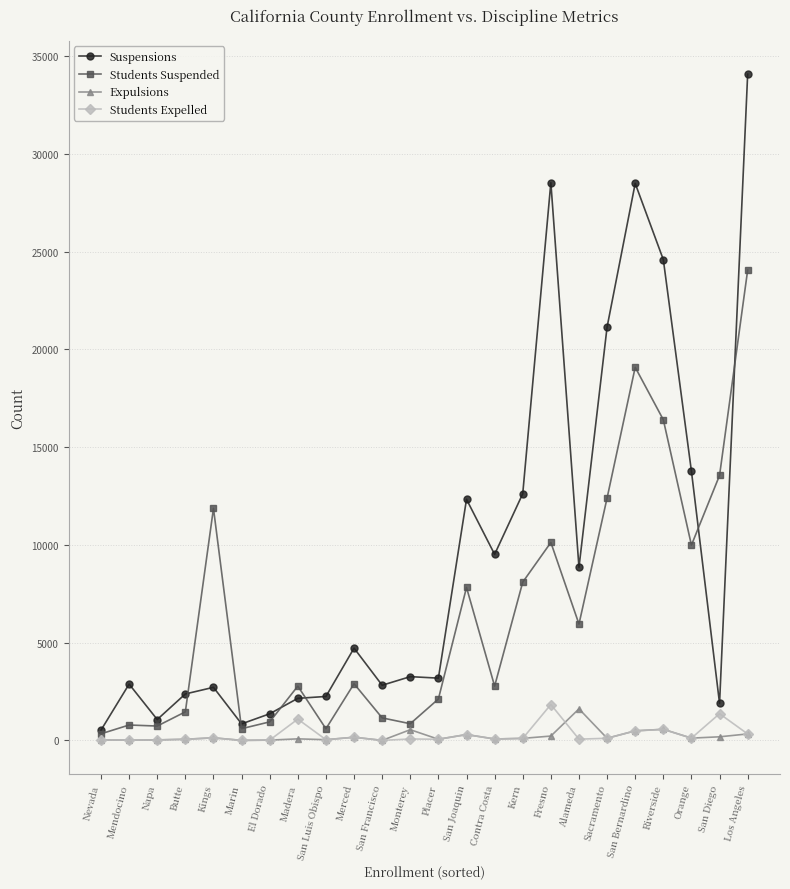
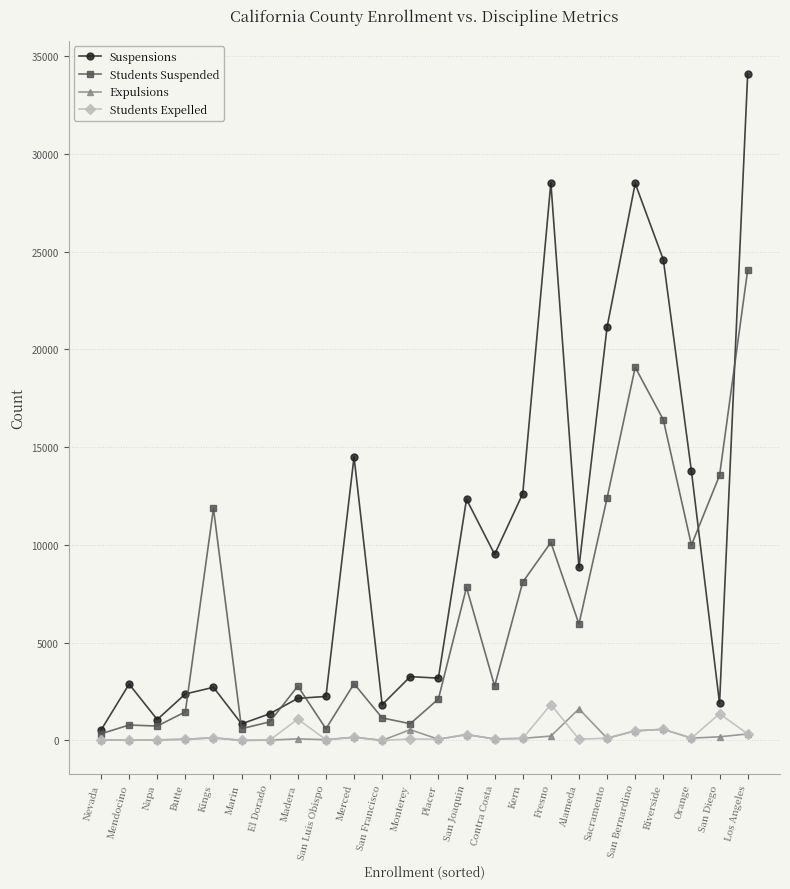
  {
    "Suspensions": {
      "Nevada": 500,
      "Mendocino": 2900,
      "Napa": 1100,
      "Butte": 2400,
      "Kings": 2700,
      "Marin": 800,
      "El Dorado": 1400,
      "Madera": 2200,
      "San Luis Obispo": 2200,
-     "Merced": 4700,
-     "San Francisco": 2800,
+     "Merced": 14500,
+     "San Francisco": 1800,
      "Monterey": 3300,
      "Placer": 3200,
      "San Joaquin": 12300,
      "Contra Costa": 9500,
      "Kern": 12600,
      "Fresno": 28500,
      "Alameda": 8900,
      "Sacramento": 21100,
      "San Bernardino": 28500,
      "Riverside": 24600,
      "Orange": 13800,
      "San Diego": 1900,
      "Los Angeles": 34100
    },
    "Students Suspended": {
      "Nevada": 300,
      "Mendocino": 800,
      "Napa": 700,
      "Butte": 1500,
      "Kings": 11900,
      "Marin": 600,
      "El Dorado": 900,
      "Madera": 2800,
      "San Luis Obispo": 600,
      "Merced": 2900,
      "San Francisco": 1200,
      "Monterey": 900,
      "Placer": 2100,
      "San Joaquin": 7800,
      "Contra Costa": 2800,
      "Kern": 8100,
      "Fresno": 10100,
      "Alameda": 6000,
      "Sacramento": 12400,
      "San Bernardino": 19100,
      "Riverside": 16400,
      "Orange": 10000,
      "San Diego": 13600,
      "Los Angeles": 24100
    },
    "Expulsions": {
      "Madera": 100,
      "Monterey": 500,
      "Fresno": 200,
      "Alameda": 1600,
      "San Diego": 200
    },
    "Students Expelled": {
      "Madera": 1100,
      "Monterey": 100,
      "Fresno": 1800,
      "Alameda": 100,
      "San Diego": 1400
    }
  }
